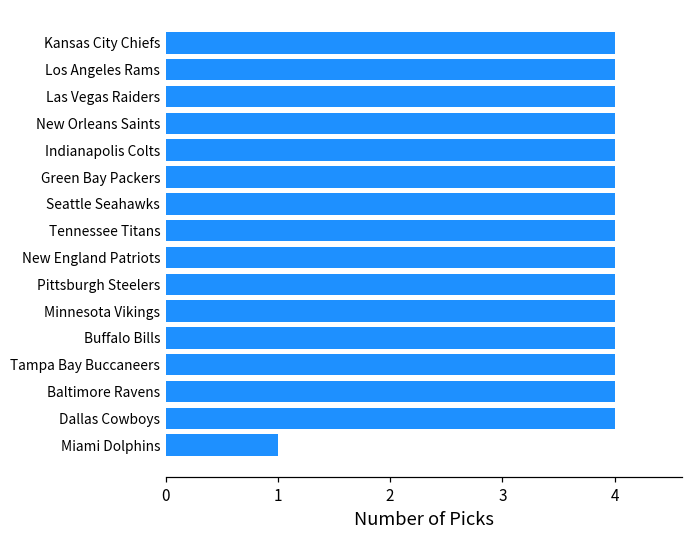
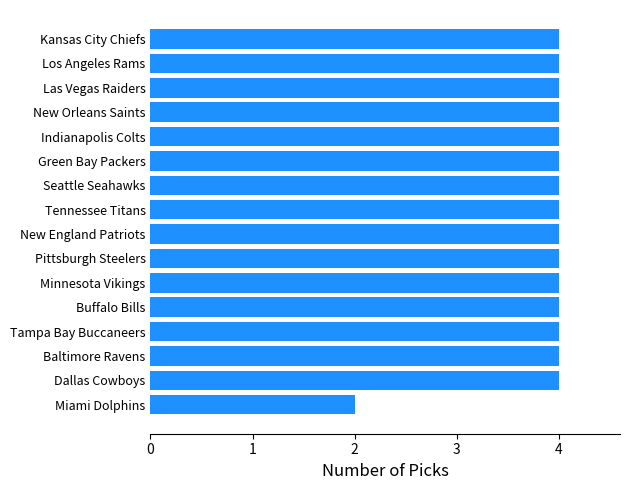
  {
    "Kansas City Chiefs": 4,
    "Los Angeles Rams": 4,
    "Las Vegas Raiders": 4,
    "New Orleans Saints": 4,
    "Indianapolis Colts": 4,
    "Green Bay Packers": 4,
    "Seattle Seahawks": 4,
    "Tennessee Titans": 4,
    "New England Patriots": 4,
    "Pittsburgh Steelers": 4,
    "Minnesota Vikings": 4,
    "Buffalo Bills": 4,
    "Tampa Bay Buccaneers": 4,
    "Baltimore Ravens": 4,
    "Dallas Cowboys": 4,
-   "Miami Dolphins": 1
+   "Miami Dolphins": 2
  }
